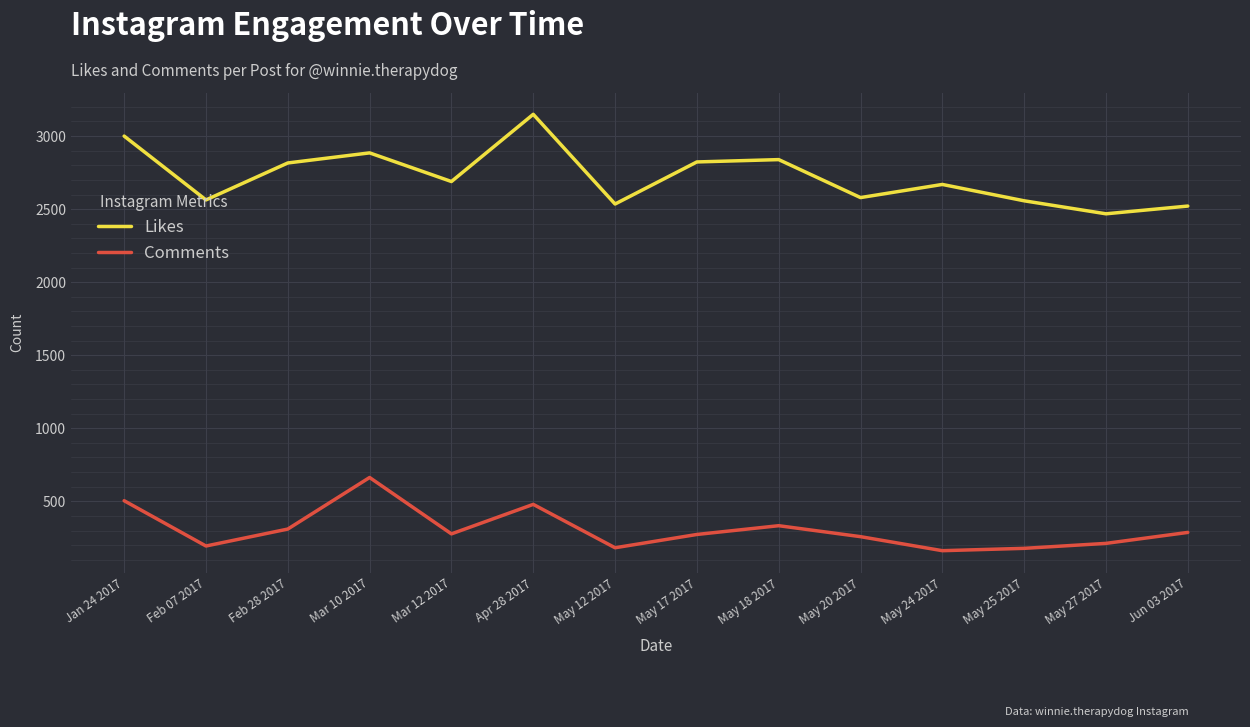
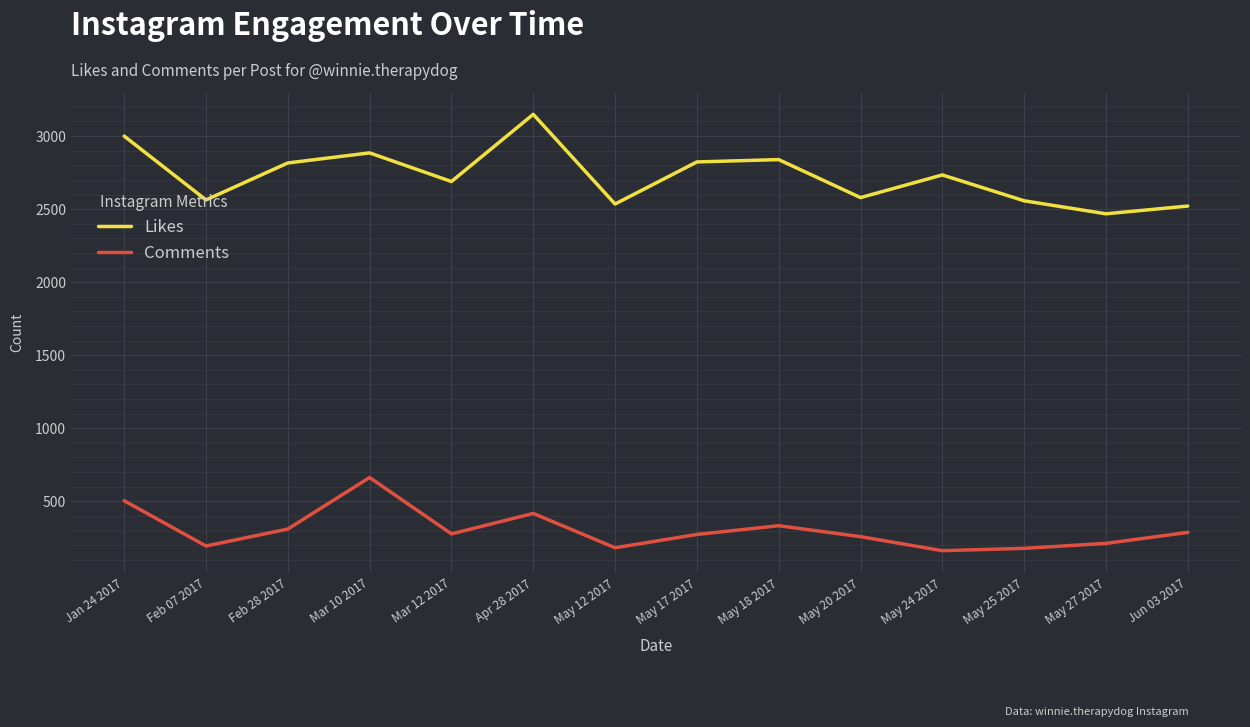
  {
    "Likes": {
      "Jan 24 2017": 3000,
      "Feb 07 2017": 2560,
      "Feb 28 2017": 2820,
      "Mar 10 2017": 2890,
      "Mar 12 2017": 2690,
      "Apr 28 2017": 3150,
      "May 12 2017": 2540,
      "May 17 2017": 2820,
      "May 18 2017": 2840,
      "May 20 2017": 2580,
-     "May 24 2017": 2670,
+     "May 24 2017": 2730,
      "May 25 2017": 2560,
      "May 27 2017": 2470,
      "Jun 03 2017": 2520
    },
    "Comments": {
      "Jan 24 2017": 500,
      "Feb 07 2017": 190,
      "Feb 28 2017": 310,
      "Mar 10 2017": 660,
      "Mar 12 2017": 280,
-     "Apr 28 2017": 480,
+     "Apr 28 2017": 420,
      "May 12 2017": 180,
      "May 17 2017": 270,
      "May 18 2017": 330,
      "May 20 2017": 260,
      "May 24 2017": 160,
      "May 25 2017": 180,
      "May 27 2017": 210,
      "Jun 03 2017": 290
    }
  }
